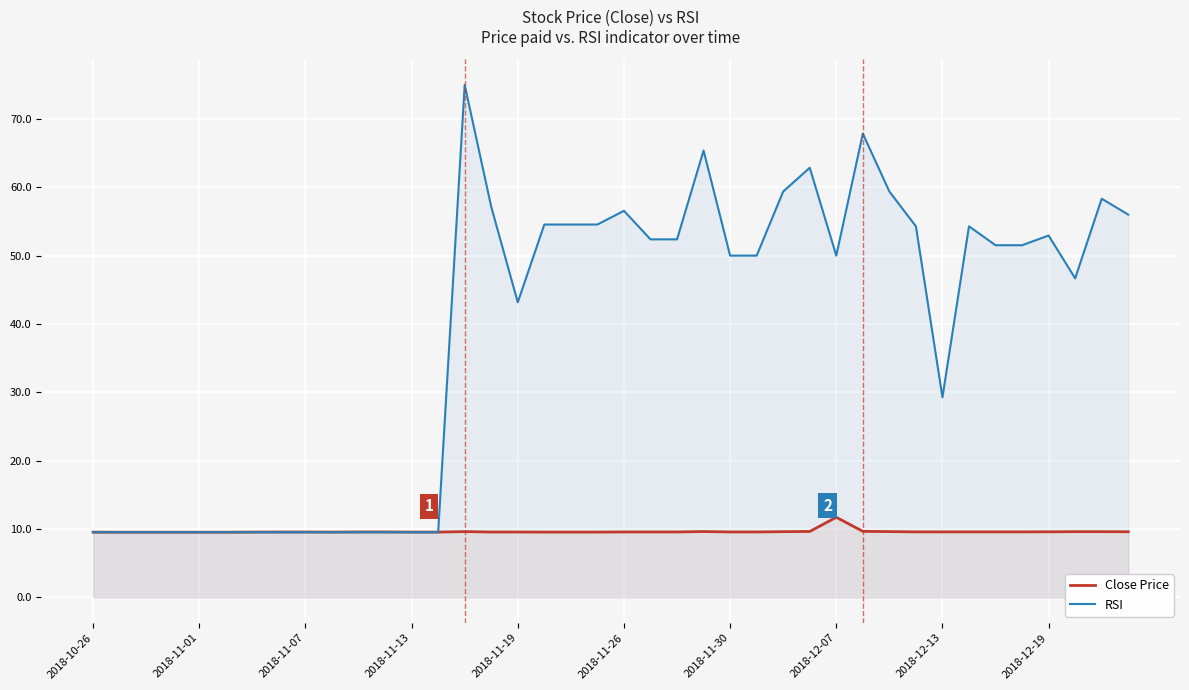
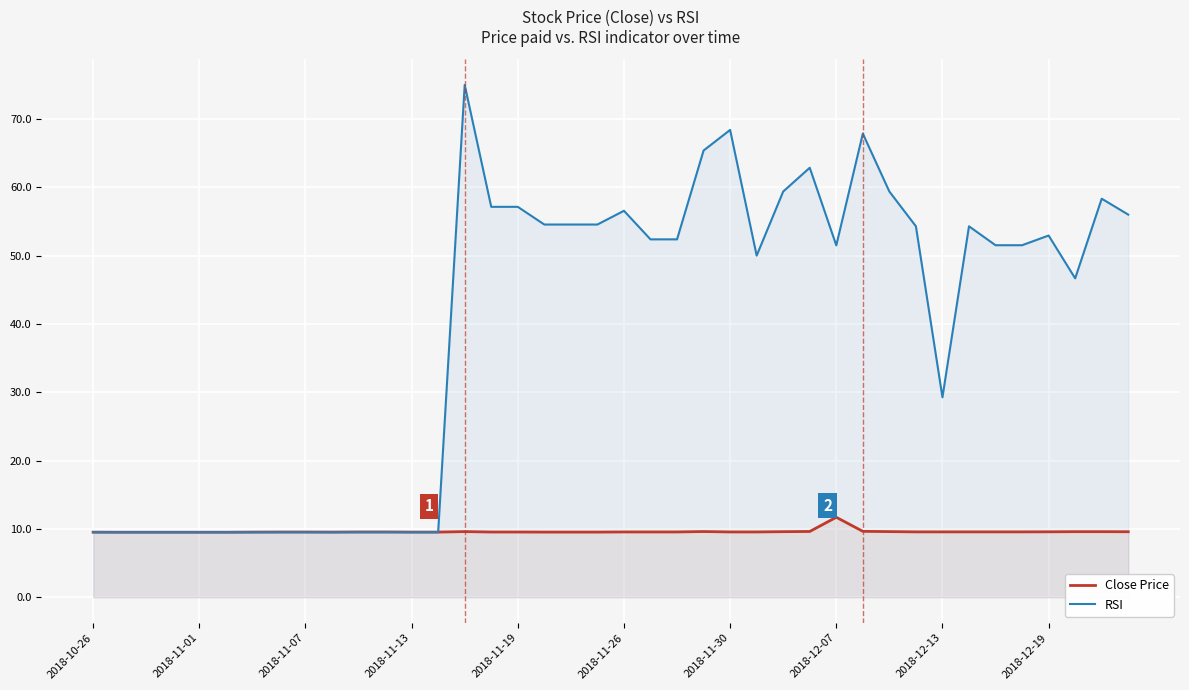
  {
    "Close Price": {
      "2018-11-19": 10,
      "2018-11-26": 10,
      "2018-11-30": 10,
      "2018-12-13": 10,
      "2018-12-19": 10
    },
    "RSI": {
-     "2018-11-19": 43,
+     "2018-11-19": 57,
      "2018-11-26": 57,
-     "2018-11-30": 50,
-     "2018-12-07": 50,
+     "2018-11-30": 68,
+     "2018-12-07": 52,
      "2018-12-13": 29,
      "2018-12-19": 53
    }
  }
